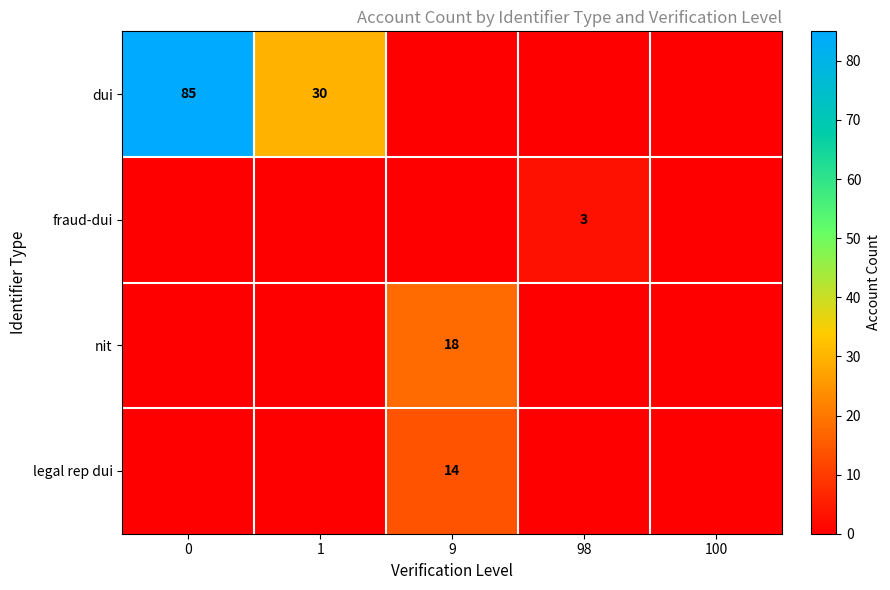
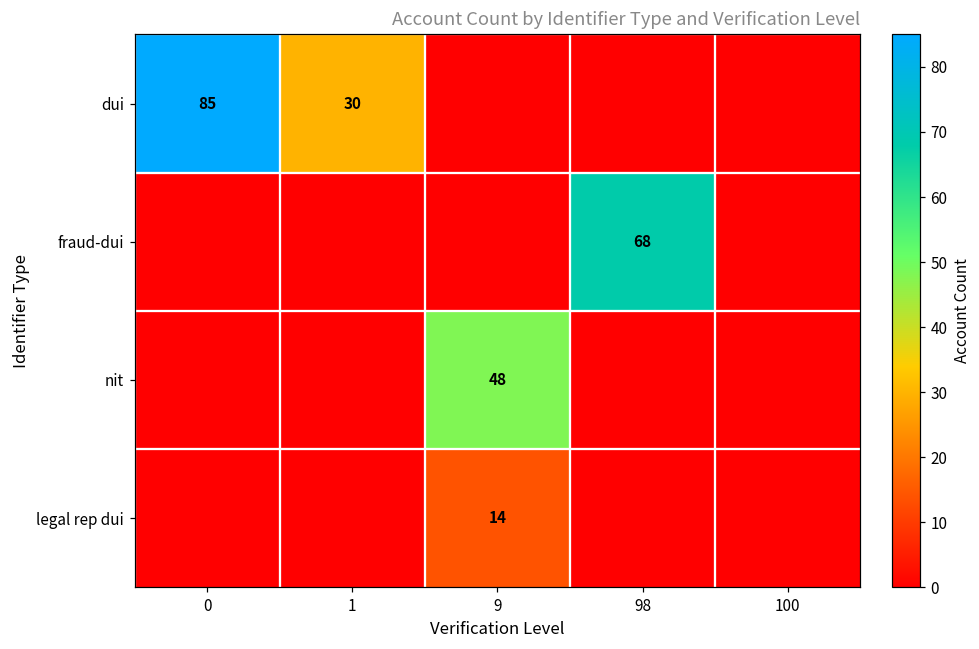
  {
    "dui": {
      "0": 85,
      "1": 30
    },
    "fraud-dui": {
-     "98": 3
+     "98": 68
    },
    "nit": {
-     "9": 18
+     "9": 48
    },
    "legal rep dui": {
      "9": 14
    }
  }
